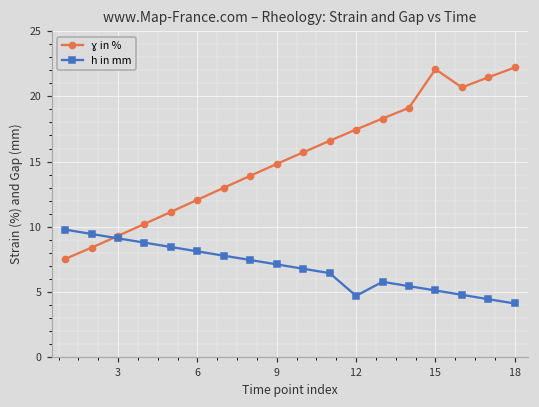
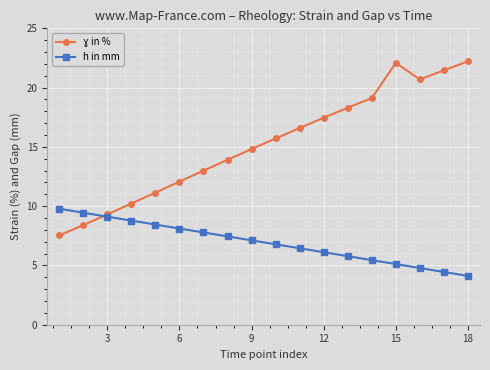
  {
    "ɣ in %": {
      "6": 12.1,
      "9": 14.8,
      "12": 17.5,
      "15": 22.1,
      "18": 22.2
    },
    "h in mm": {
      "6": 8.1,
      "9": 7.1,
-     "12": 4.7,
+     "12": 6.1,
      "15": 5.1,
      "18": 4.1
    }
  }
